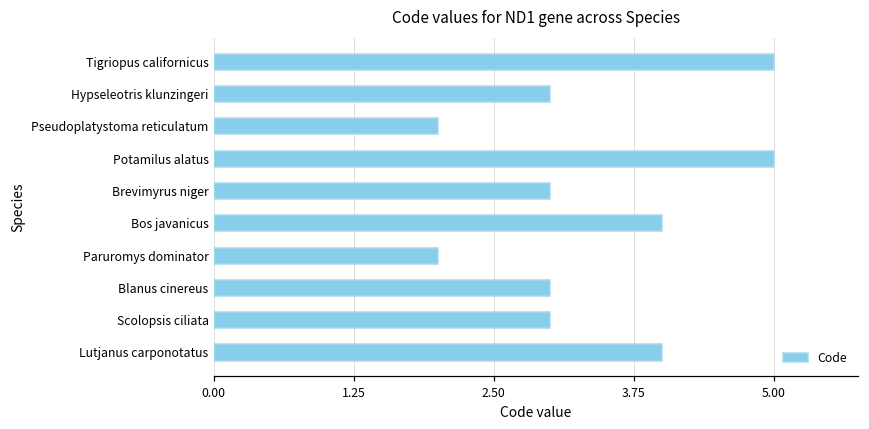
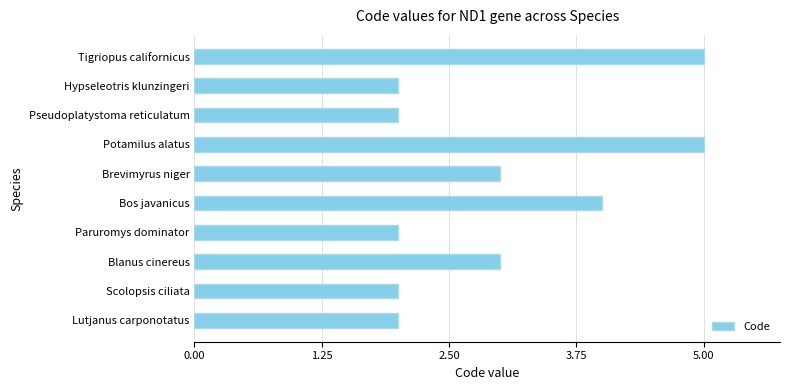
  {
    "Tigriopus californicus": 5,
-   "Hypseleotris klunzingeri": 3,
+   "Hypseleotris klunzingeri": 2,
    "Pseudoplatystoma reticulatum": 2,
    "Potamilus alatus": 5,
    "Brevimyrus niger": 3,
    "Bos javanicus": 4,
    "Paruromys dominator": 2,
    "Blanus cinereus": 3,
-   "Scolopsis ciliata": 3,
-   "Lutjanus carponotatus": 4
+   "Scolopsis ciliata": 2,
+   "Lutjanus carponotatus": 2
  }
